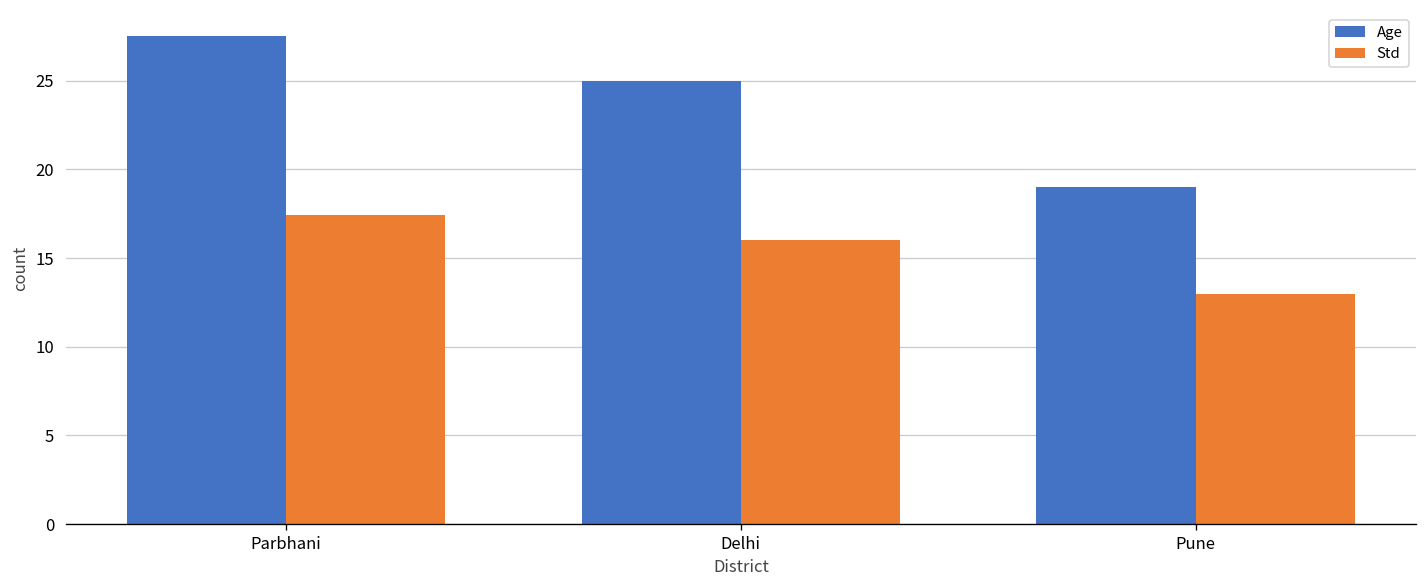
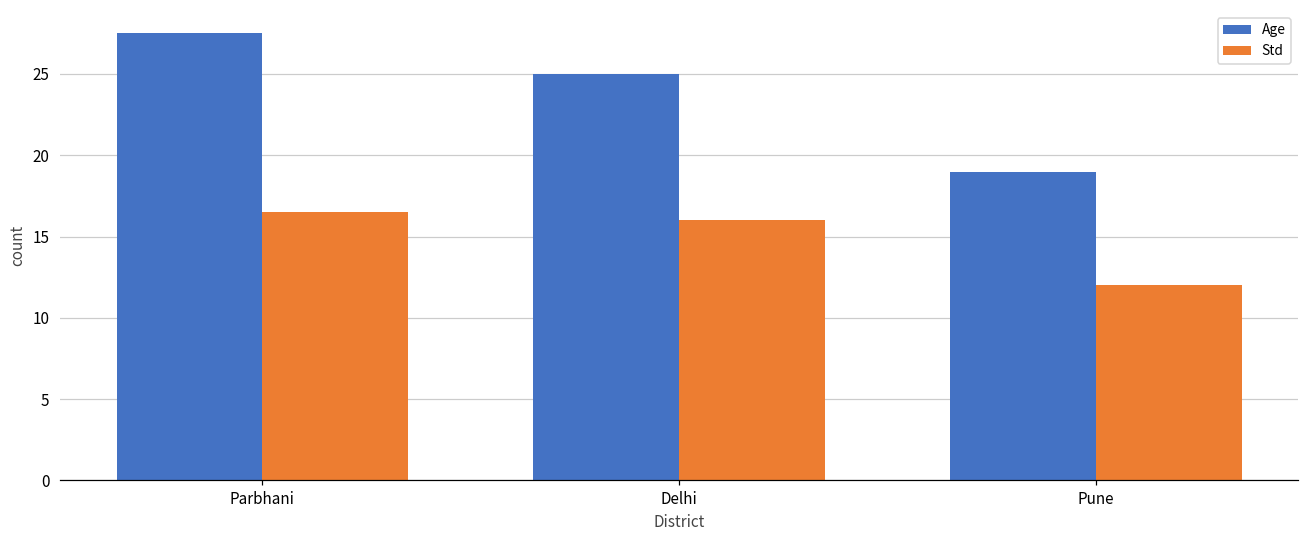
  {
    "Age": {
      "Parbhani": 27.5,
      "Delhi": 25.0,
      "Pune": 19.0
    },
    "Std": {
-     "Parbhani": 17.4,
+     "Parbhani": 16.5,
      "Delhi": 16.0,
-     "Pune": 13
+     "Pune": 12
    }
  }
